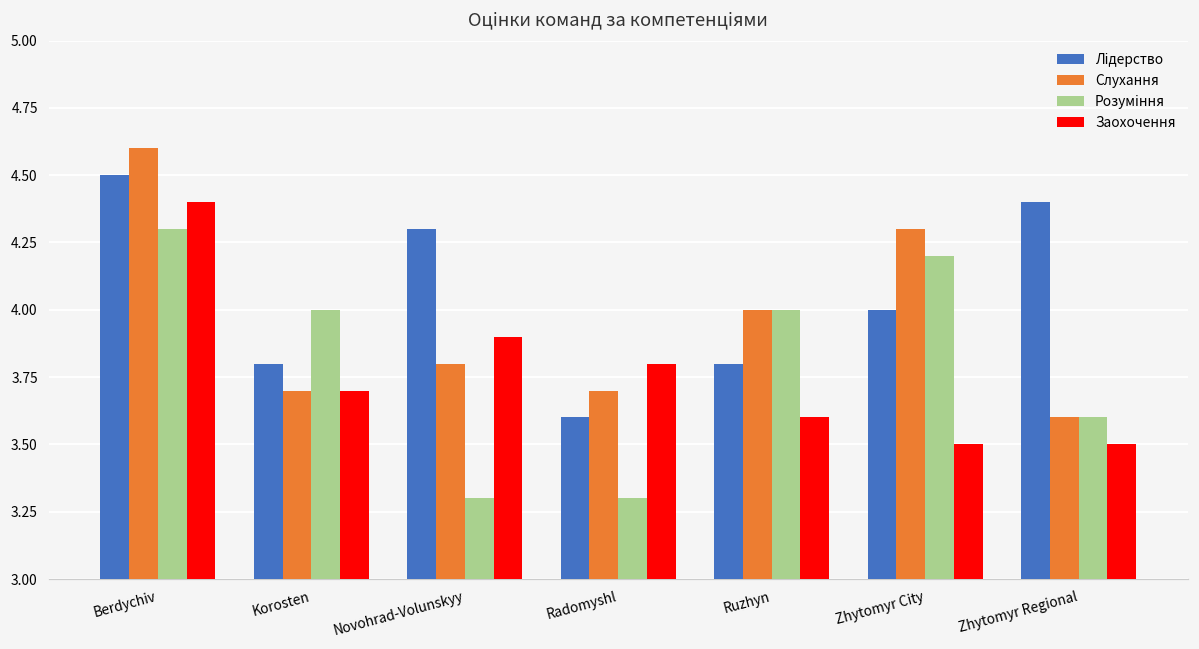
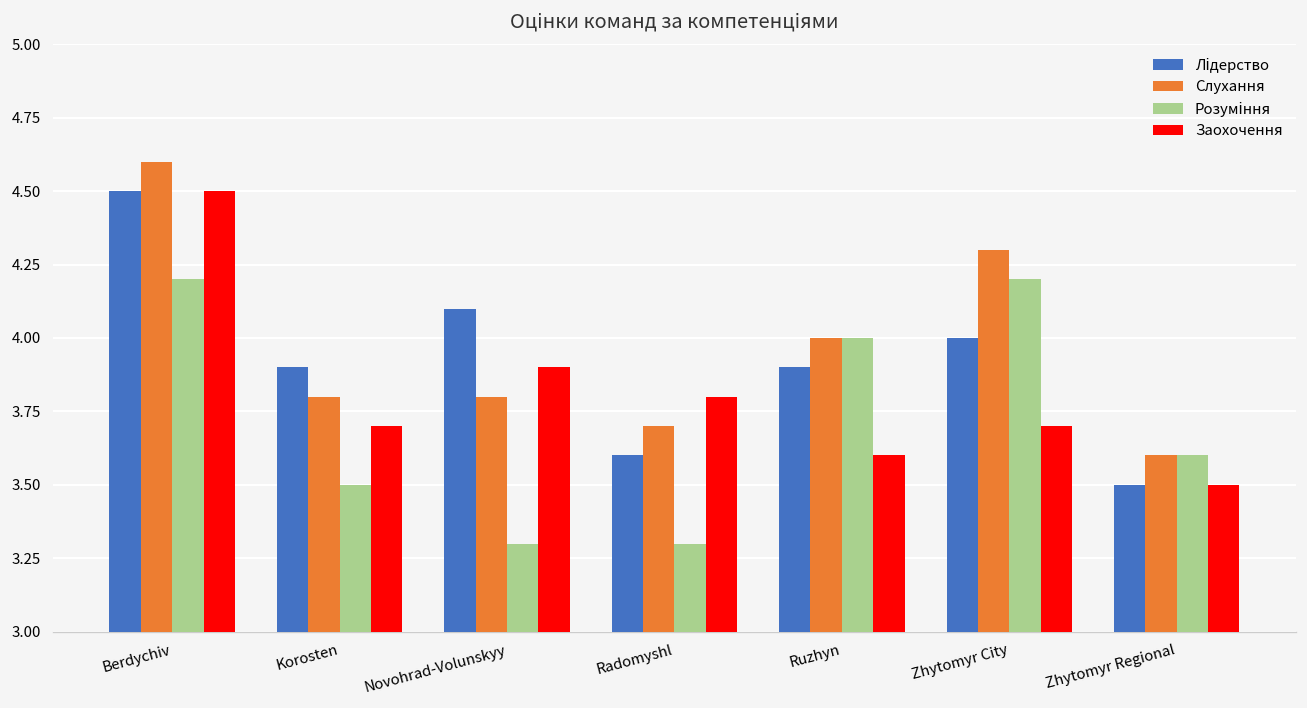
  {
    "Лідерство": {
      "Berdychiv": 4.5,
-     "Korosten": 3.8,
-     "Novohrad-Volunskyy": 4.3,
+     "Korosten": 3.9,
+     "Novohrad-Volunskyy": 4.1,
      "Radomyshl": 3.6,
-     "Ruzhyn": 3.8,
+     "Ruzhyn": 3.9,
      "Zhytomyr City": 4.0,
-     "Zhytomyr Regional": 4.4
+     "Zhytomyr Regional": 3.5
    },
    "Слухання": {
      "Berdychiv": 4.6,
-     "Korosten": 3.7,
+     "Korosten": 3.8,
      "Novohrad-Volunskyy": 3.8,
      "Radomyshl": 3.7,
      "Ruzhyn": 4.0,
      "Zhytomyr City": 4.3,
      "Zhytomyr Regional": 3.6
    },
    "Розуміння": {
-     "Berdychiv": 4.3,
-     "Korosten": 4.0,
+     "Berdychiv": 4.2,
+     "Korosten": 3.5,
      "Novohrad-Volunskyy": 3.3,
      "Radomyshl": 3.3,
      "Ruzhyn": 4.0,
      "Zhytomyr City": 4.2,
      "Zhytomyr Regional": 3.6
    },
    "Заохочення": {
-     "Berdychiv": 4.4,
+     "Berdychiv": 4.5,
      "Korosten": 3.7,
      "Novohrad-Volunskyy": 3.9,
      "Radomyshl": 3.8,
      "Ruzhyn": 3.6,
-     "Zhytomyr City": 3.5,
+     "Zhytomyr City": 3.7,
      "Zhytomyr Regional": 3.5
    }
  }
